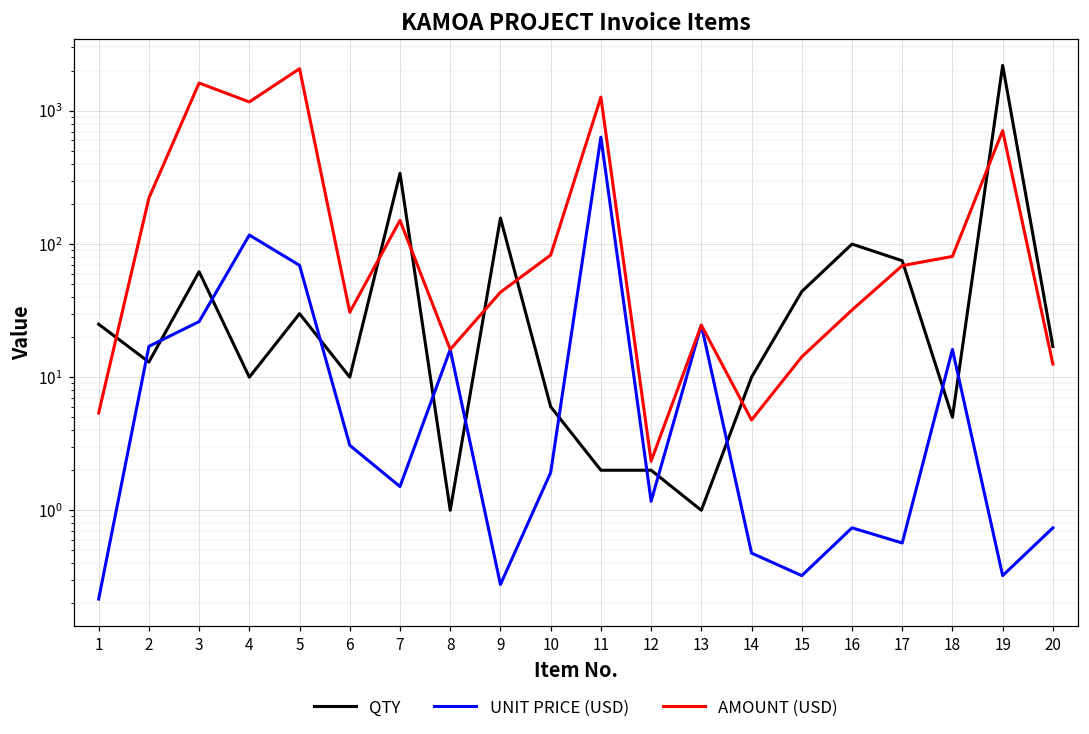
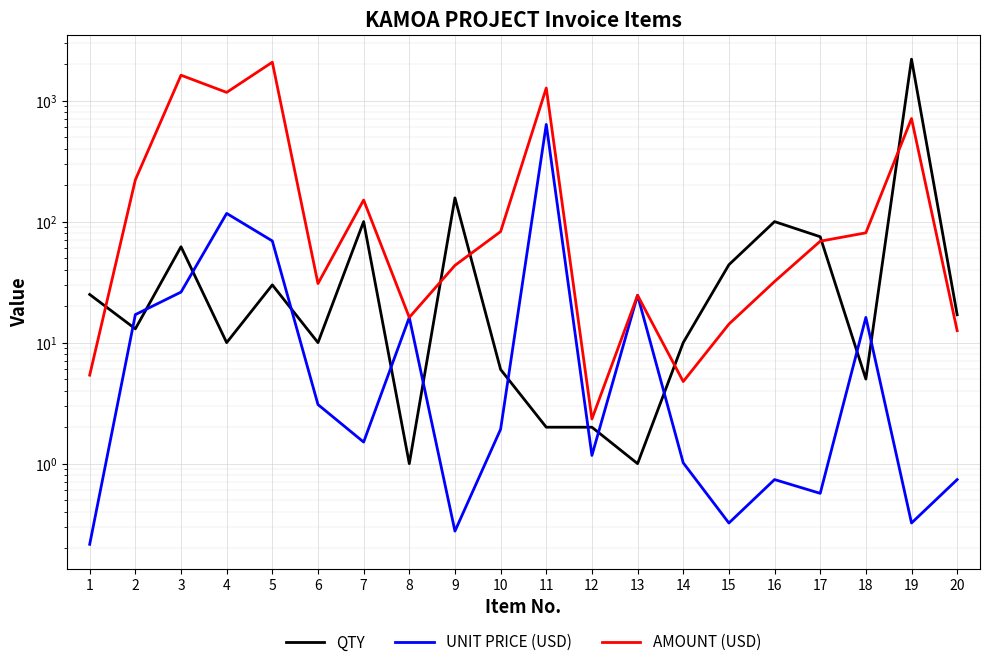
  {
    "QTY": {
      "1": 25,
      "2": 13,
      "3": 60,
      "4": 10,
      "5": 30,
      "6": 10,
-     "7": 340,
+     "7": 100,
      "8": 1,
      "9": 160,
      "10": 6,
      "11": 2,
      "12": 2,
      "13": 1,
      "14": 10,
      "15": 44,
      "16": 100,
      "17": 80,
      "18": 5,
      "19": 2200,
      "20": 17
    },
    "UNIT PRICE (USD)": {
      "1": 0.22,
      "2": 17,
      "3": 26,
      "4": 120,
      "5": 70,
      "6": 3.1,
      "7": 1.5,
      "9": 0.28,
      "10": 1.9,
      "11": 600,
      "12": 1.2,
-     "14": 0.48,
+     "14": 1.0,
      "15": 0.32,
      "16": 0.7,
      "17": 0.6,
      "18": 16,
      "19": 0.32,
      "20": 0.7
    },
    "AMOUNT (USD)": {
      "1": 5,
      "2": 220,
      "3": 1600,
      "4": 1200,
      "5": 2100,
      "6": 31,
      "7": 150,
      "9": 43,
      "10": 80,
      "11": 1300,
      "12": 2.3,
      "14": 4.8,
      "15": 14,
      "16": 32,
      "17": 70,
      "18": 80,
      "19": 700,
      "20": 13
    }
  }
